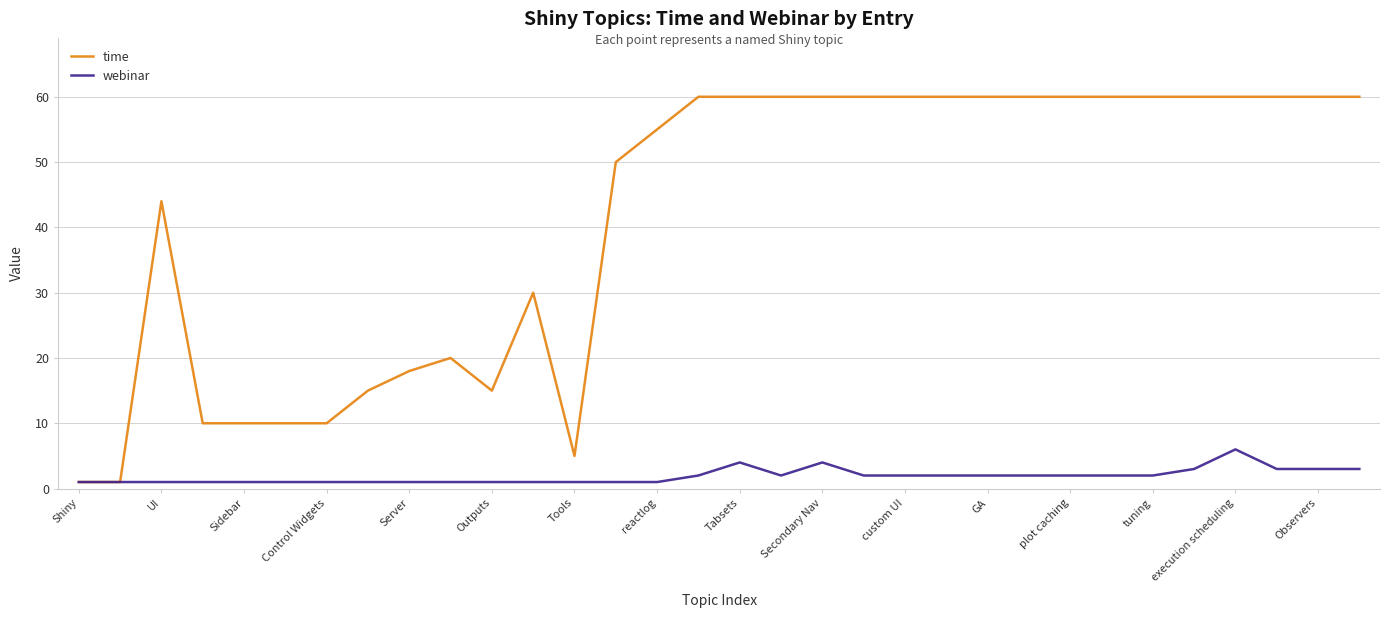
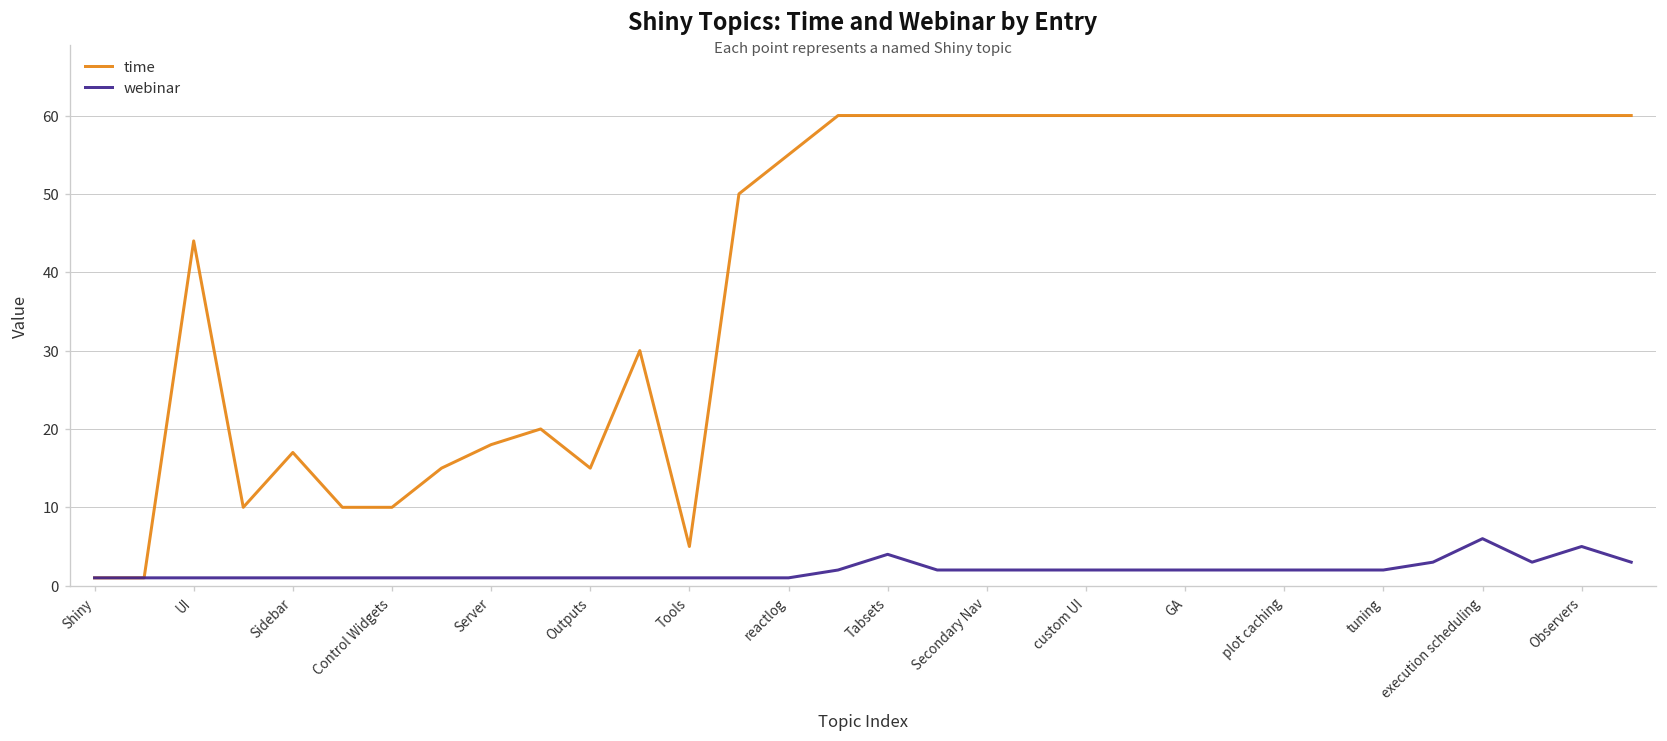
  {
    "time": {
      "UI": 44,
-     "Sidebar": 10,
+     "Sidebar": 17,
      "Control Widgets": 10,
      "Server": 18,
      "Outputs": 15,
      "Tools": 5,
      "reactlog": 55,
      "Tabsets": 60,
      "Secondary Nav": 60,
      "custom UI": 60,
      "GA": 60,
      "plot caching": 60,
      "tuning": 60,
      "execution scheduling": 60,
      "Observers": 60
    },
    "webinar": {
      "UI": 1,
      "Sidebar": 1,
      "Control Widgets": 1,
      "Server": 1,
      "Outputs": 1,
      "Tools": 1,
      "reactlog": 1,
      "Tabsets": 4,
-     "Secondary Nav": 4,
+     "Secondary Nav": 2,
      "custom UI": 2,
      "GA": 2,
      "plot caching": 2,
      "tuning": 2,
      "execution scheduling": 6,
-     "Observers": 3
+     "Observers": 5
    }
  }
